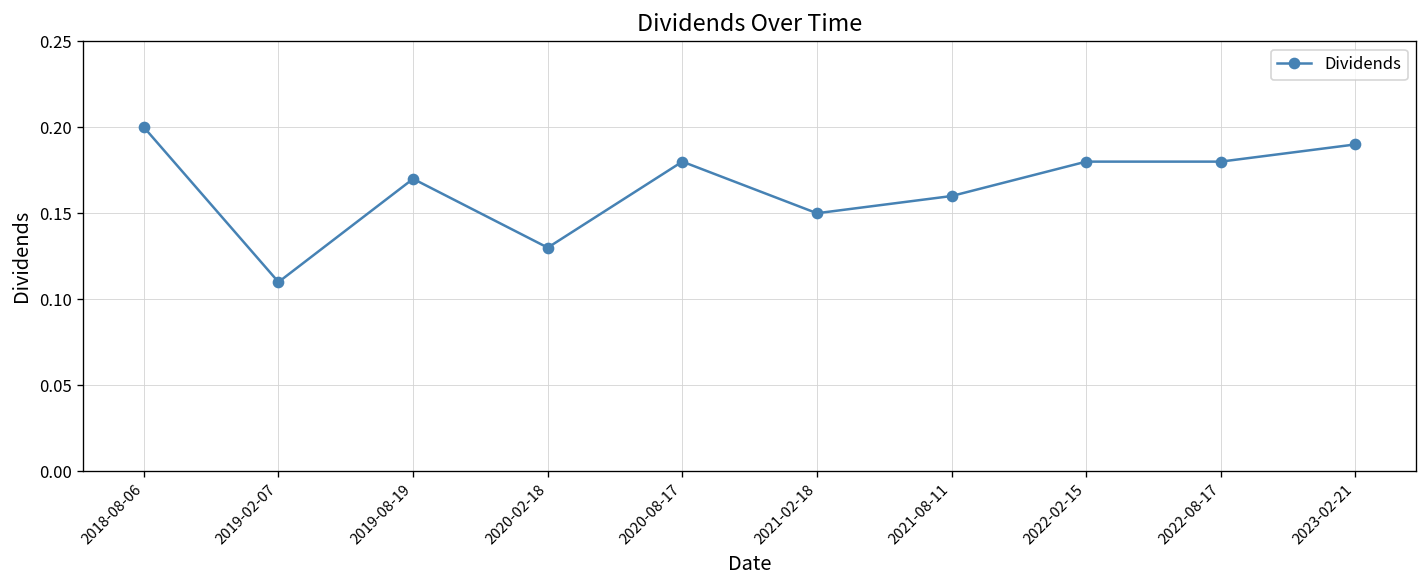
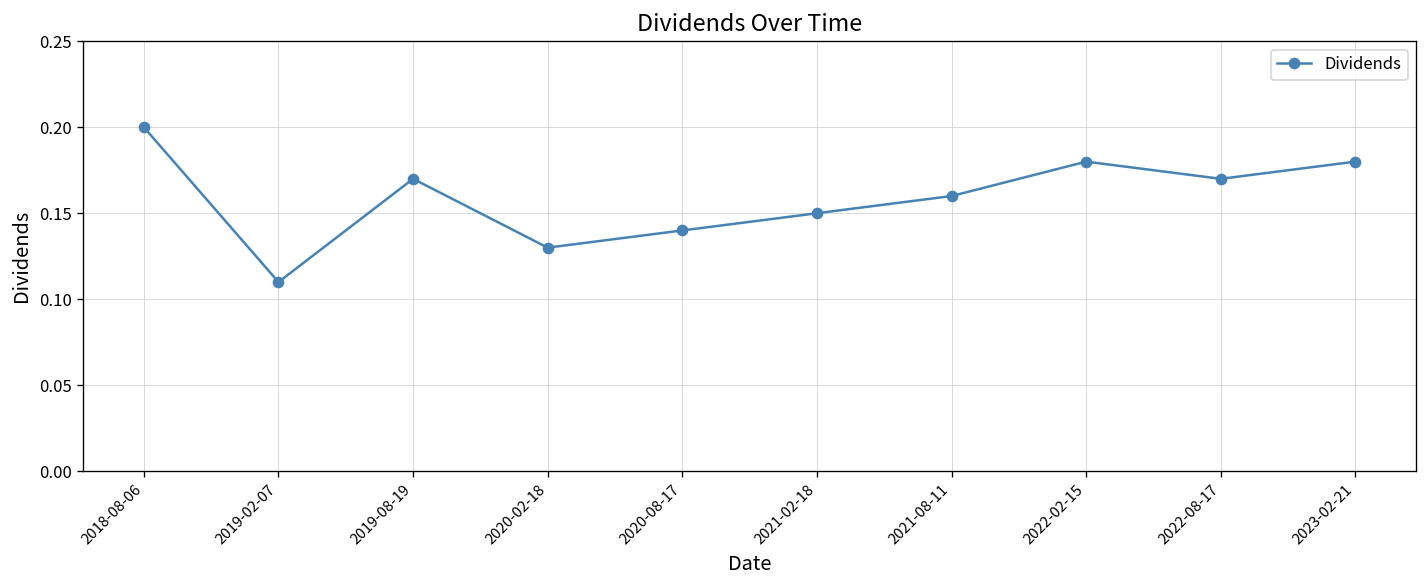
  {
    "2018-08-06": 0.20,
    "2019-02-07": 0.11,
    "2019-08-19": 0.17,
    "2020-02-18": 0.13,
-   "2020-08-17": 0.18,
+   "2020-08-17": 0.14,
    "2021-02-18": 0.15,
    "2021-08-11": 0.16,
    "2022-02-15": 0.18,
-   "2022-08-17": 0.18,
-   "2023-02-21": 0.19
+   "2022-08-17": 0.17,
+   "2023-02-21": 0.18
  }
